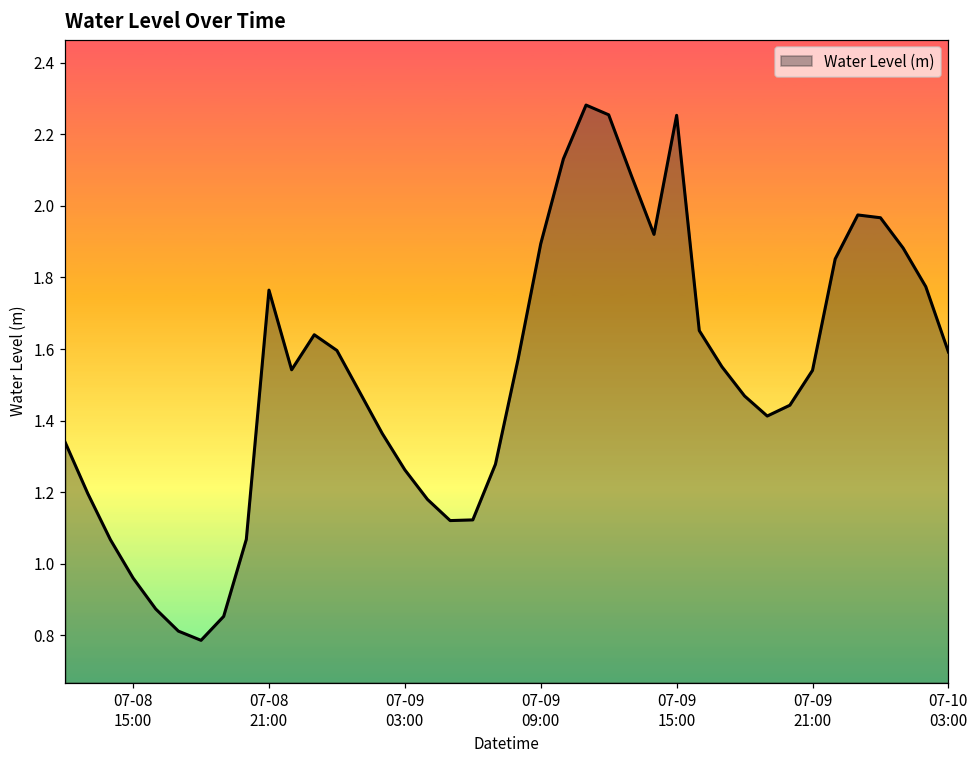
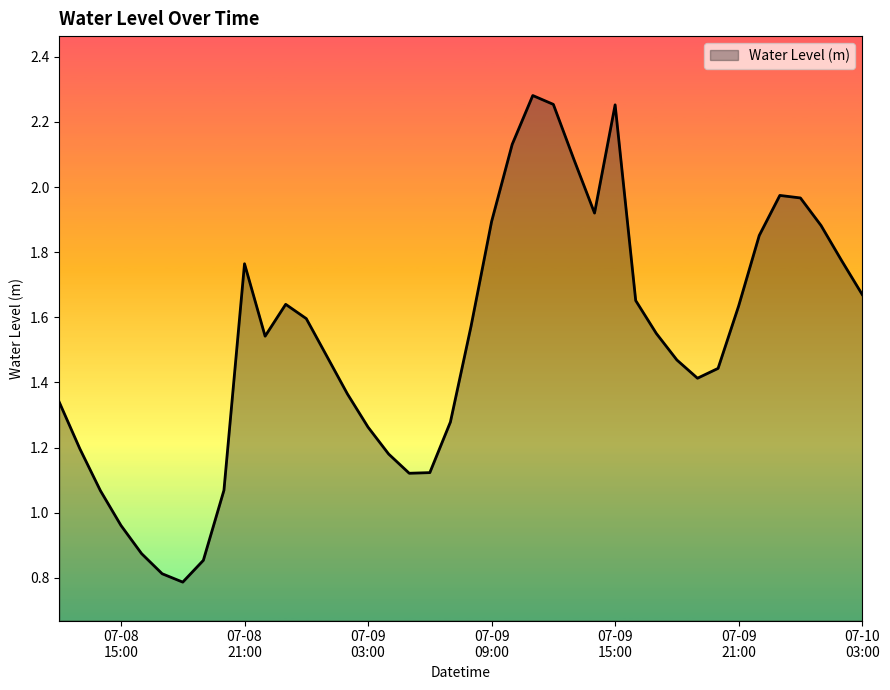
  {
    "07-08 15:00": 0.96,
    "07-08 21:00": 1.76,
    "07-09 03:00": 1.26,
    "07-09 09:00": 1.89,
    "07-09 15:00": 2.25,
-   "07-09 21:00": 1.54,
-   "07-10 03:00": 1.59
+   "07-09 21:00": 1.63,
+   "07-10 03:00": 1.67
  }
